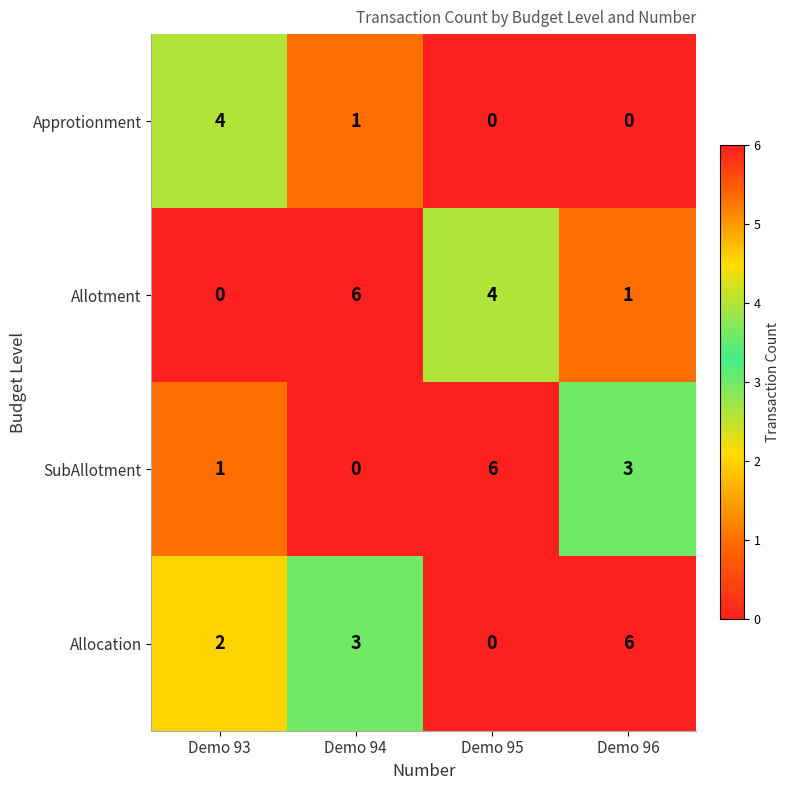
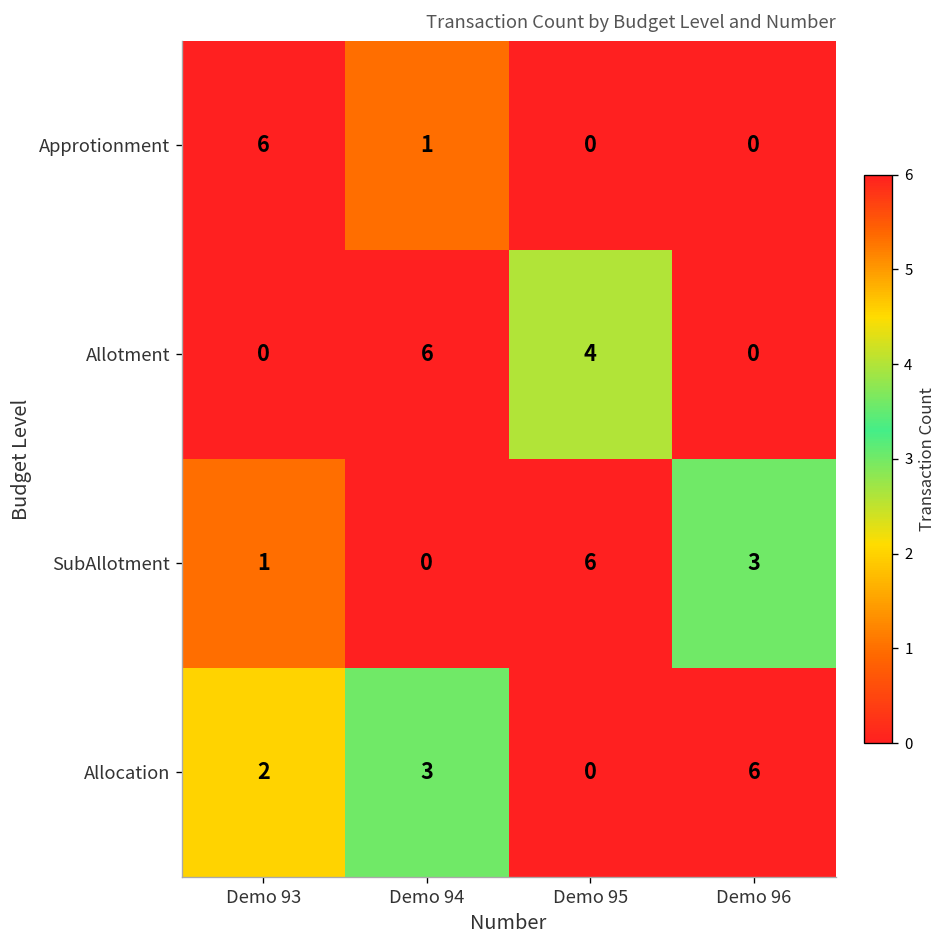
  {
    "Approtionment": {
-     "Demo 93": 4,
+     "Demo 93": 6,
      "Demo 94": 1,
      "Demo 95": 0,
      "Demo 96": 0
    },
    "Allotment": {
      "Demo 93": 0,
      "Demo 94": 6,
      "Demo 95": 4,
-     "Demo 96": 1
+     "Demo 96": 0
    },
    "SubAllotment": {
      "Demo 93": 1,
      "Demo 94": 0,
      "Demo 95": 6,
      "Demo 96": 3
    },
    "Allocation": {
      "Demo 93": 2,
      "Demo 94": 3,
      "Demo 95": 0,
      "Demo 96": 6
    }
  }
